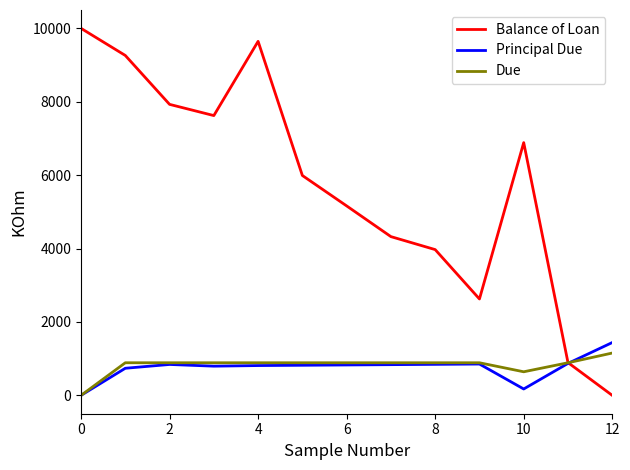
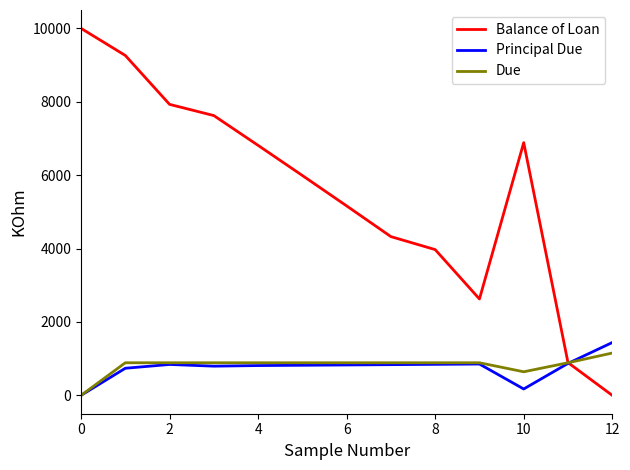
  {
    "Balance of Loan": {
      "0": 10000,
      "2": 7900,
-     "4": 9600,
+     "4": 6800,
      "6": 5200,
      "8": 4000,
      "10": 6900,
      "12": 0
    },
    "Principal Due": {
      "4": 800,
      "10": 200,
      "12": 1400
    },
    "Due": {
      "4": 900,
      "10": 600,
      "12": 1200
    }
  }
